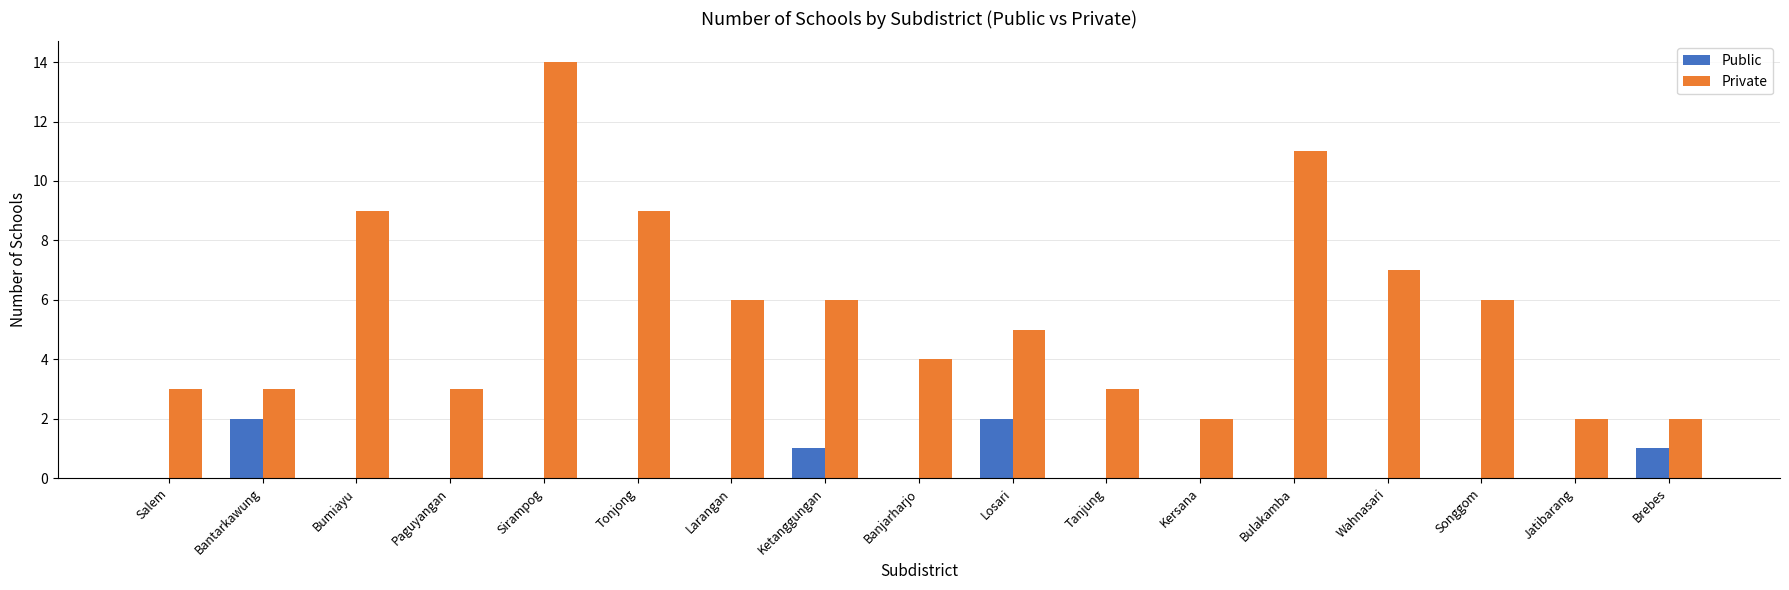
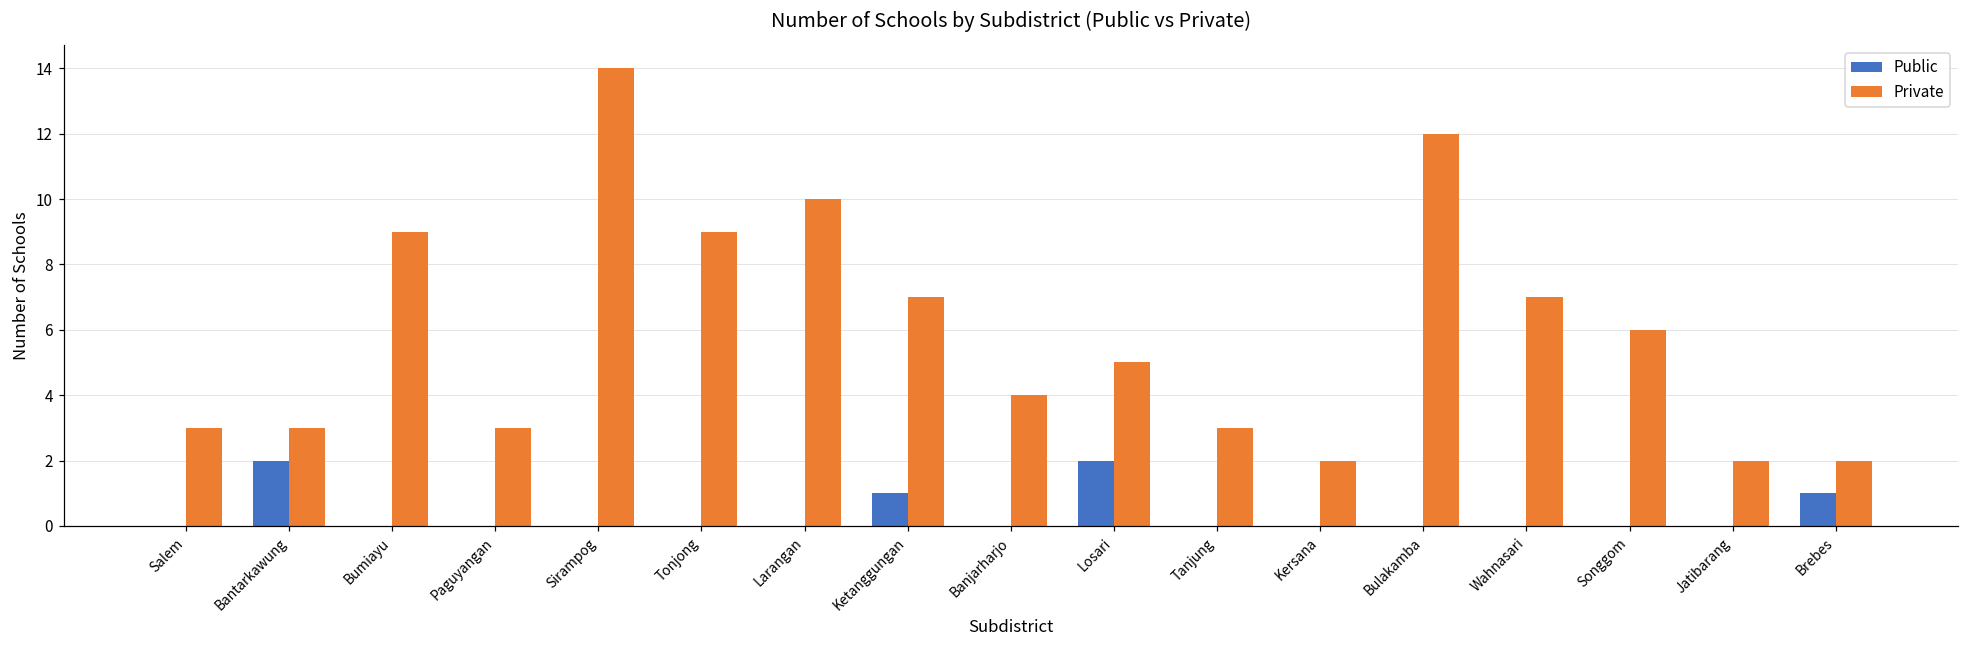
  {
    "Public": {
      "Salem": 0,
      "Bantarkawung": 2,
      "Bumiayu": 0,
      "Paguyangan": 0,
      "Sirampog": 0,
      "Tonjong": 0,
      "Larangan": 0,
      "Ketanggungan": 1,
      "Banjarharjo": 0,
      "Losari": 2,
      "Tanjung": 0,
      "Kersana": 0,
      "Bulakamba": 0,
      "Wahnasari": 0,
      "Songgom": 0,
      "Jatibarang": 0,
      "Brebes": 1
    },
    "Private": {
      "Salem": 3,
      "Bantarkawung": 3,
      "Bumiayu": 9,
      "Paguyangan": 3,
      "Sirampog": 14,
      "Tonjong": 9,
-     "Larangan": 6,
-     "Ketanggungan": 6,
+     "Larangan": 10,
+     "Ketanggungan": 7,
      "Banjarharjo": 4,
      "Losari": 5,
      "Tanjung": 3,
      "Kersana": 2,
-     "Bulakamba": 11,
+     "Bulakamba": 12,
      "Wahnasari": 7,
      "Songgom": 6,
      "Jatibarang": 2,
      "Brebes": 2
    }
  }
